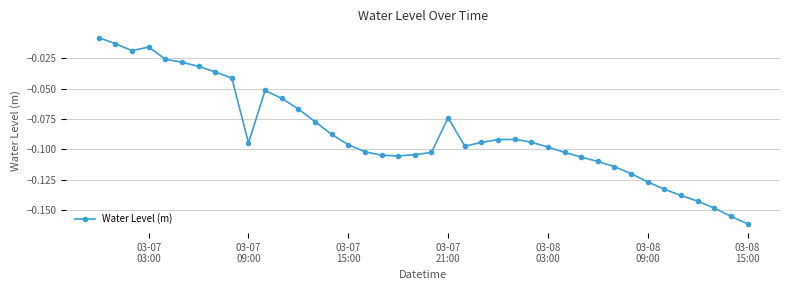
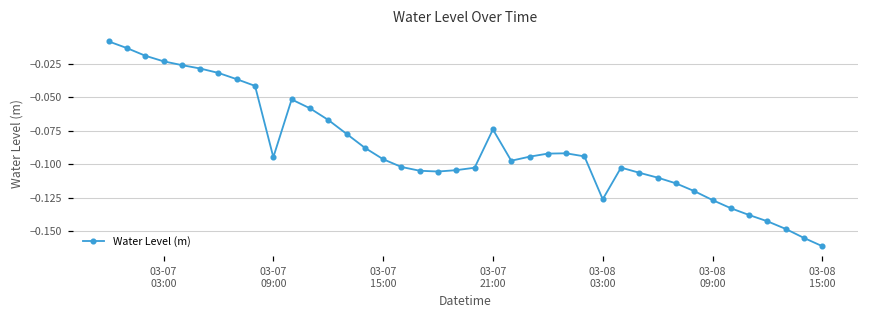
  {
-   "03-07 03:00": -0.016,
+   "03-07 03:00": -0.023,
    "03-07 09:00": -0.095,
    "03-07 15:00": -0.096,
    "03-07 21:00": -0.074,
-   "03-08 03:00": -0.098,
+   "03-08 03:00": -0.126,
    "03-08 09:00": -0.127,
    "03-08 15:00": -0.161
  }
